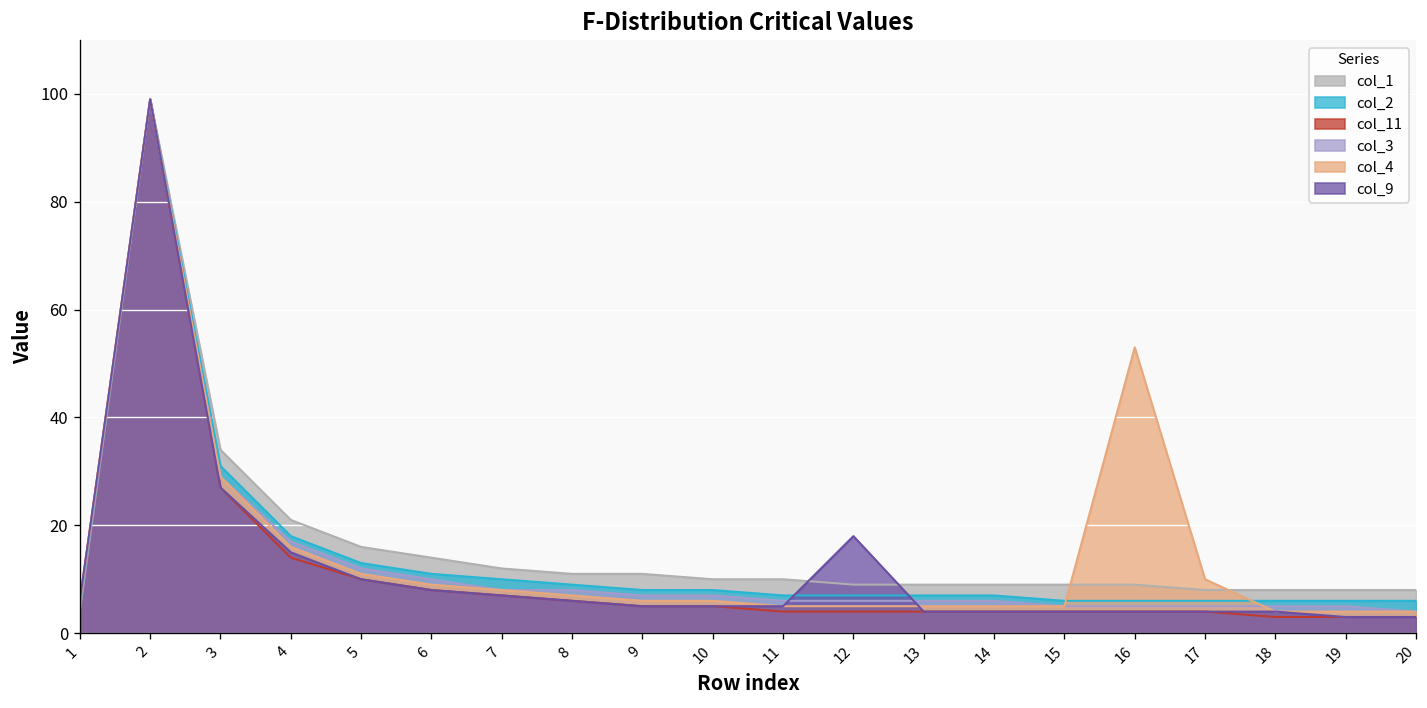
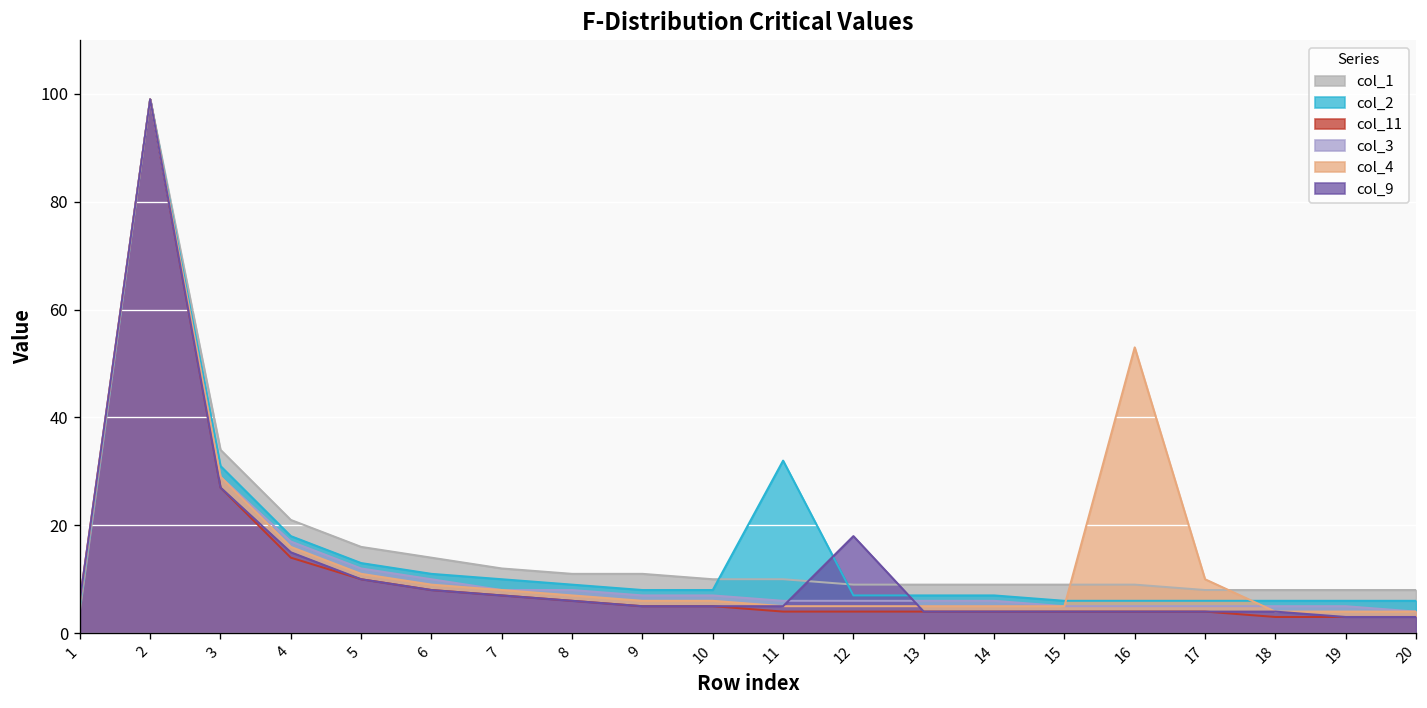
  {
    "col_2": {
      "3": 31,
      "4": 18,
      "5": 13,
      "6": 11,
      "7": 10,
      "8": 9,
      "9": 8,
      "10": 8,
-     "11": 7,
+     "11": 32,
      "12": 7,
      "13": 7,
      "14": 7,
      "15": 6,
      "16": 6,
      "17": 6,
      "18": 6,
      "19": 6,
      "20": 6
    },
    "col_11": {
      "4": 14,
      "11": 4,
      "12": 4,
      "18": 3
    },
    "col_4": {
      "4": 16,
      "5": 11,
      "6": 9,
      "8": 7,
      "9": 6,
      "10": 6,
      "12": 5,
      "13": 5,
      "14": 5,
      "16": 53,
      "17": 10,
      "19": 4
    },
    "col_9": {
      "4": 15,
      "12": 18
    }
  }
